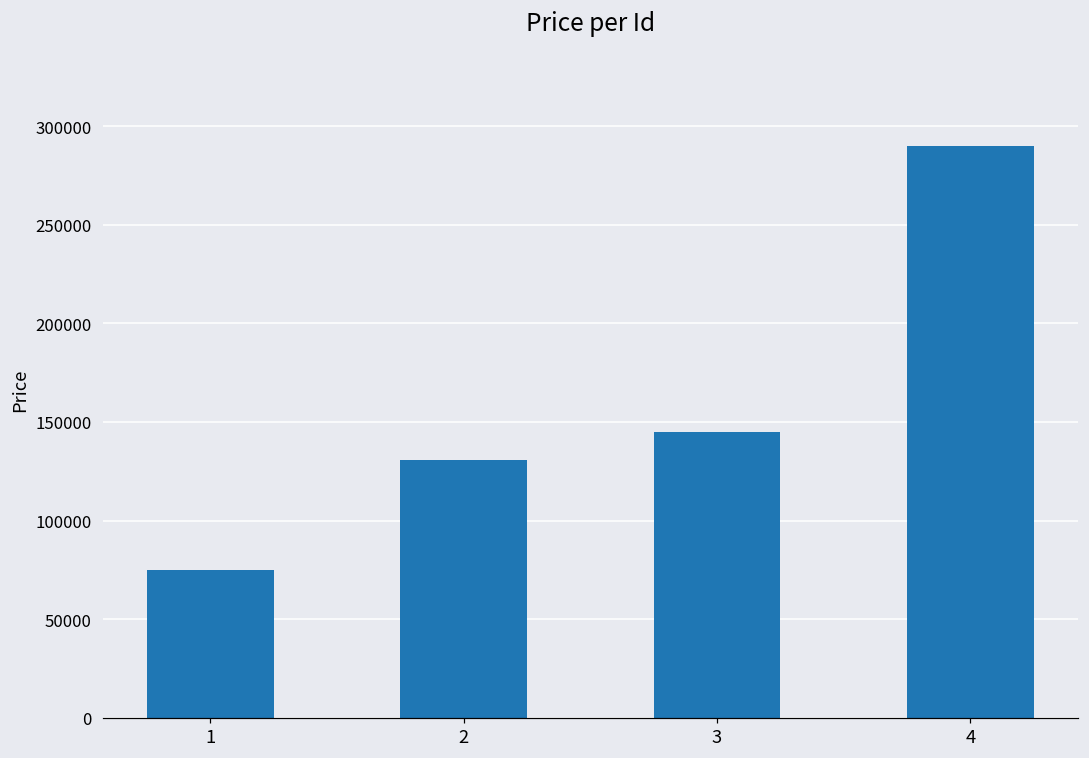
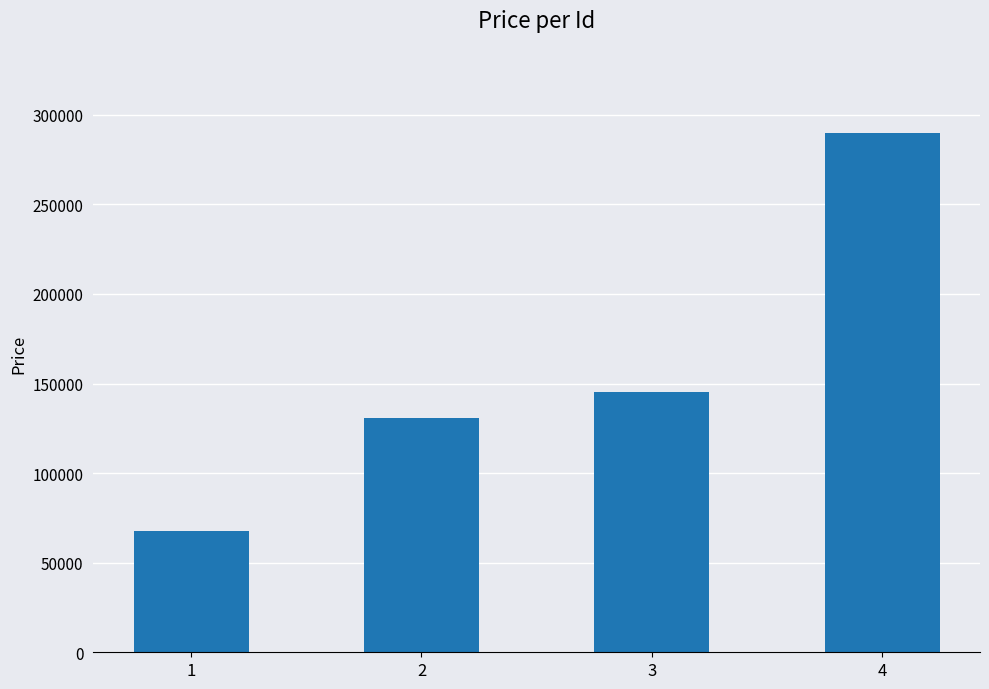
  {
-   "1": 75000,
+   "1": 68000,
    "2": 131000,
    "3": 145000,
    "4": 290000
  }
